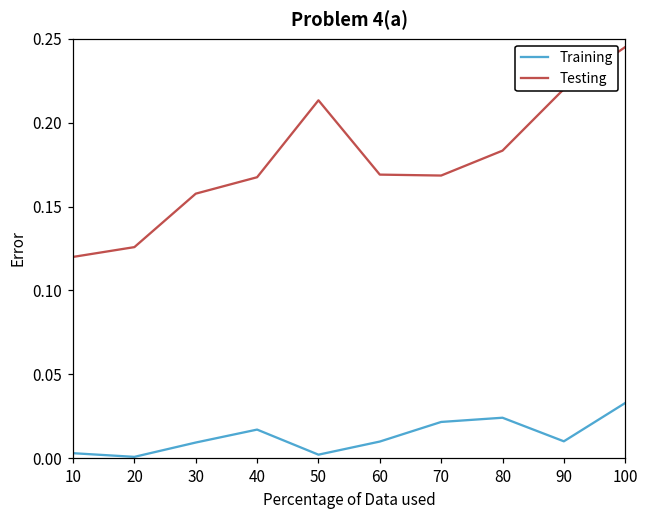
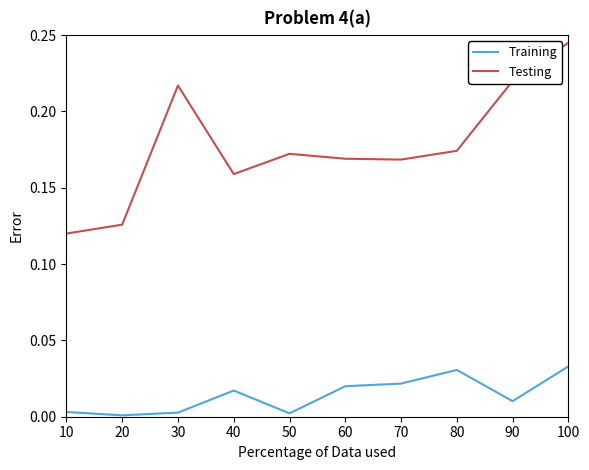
  {
    "Training": {
      "10": 0.003,
      "20": 0.001,
-     "30": 0.009,
+     "30": 0.003,
      "40": 0.017,
      "50": 0.002,
-     "60": 0.010,
+     "60": 0.020,
      "70": 0.022,
-     "80": 0.024,
+     "80": 0.031,
      "90": 0.010,
      "100": 0.033
    },
    "Testing": {
      "10": 0.120,
      "20": 0.126,
-     "30": 0.158,
-     "40": 0.167,
-     "50": 0.213,
+     "30": 0.217,
+     "40": 0.159,
+     "50": 0.172,
      "60": 0.169,
      "70": 0.168,
-     "80": 0.183,
+     "80": 0.174,
      "100": 0.245
    }
  }
